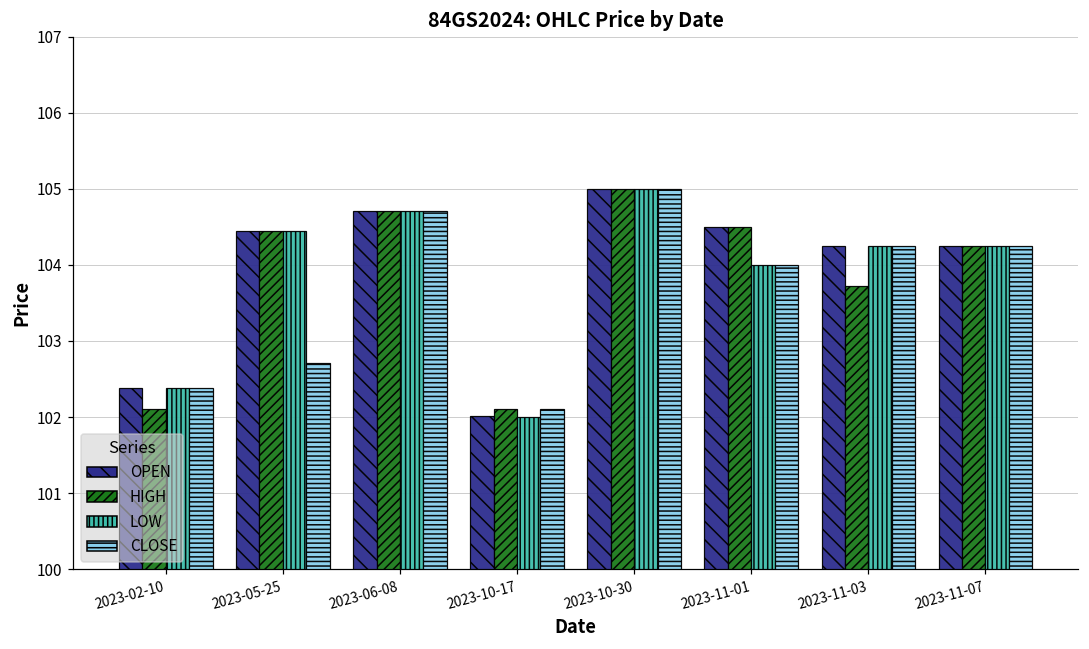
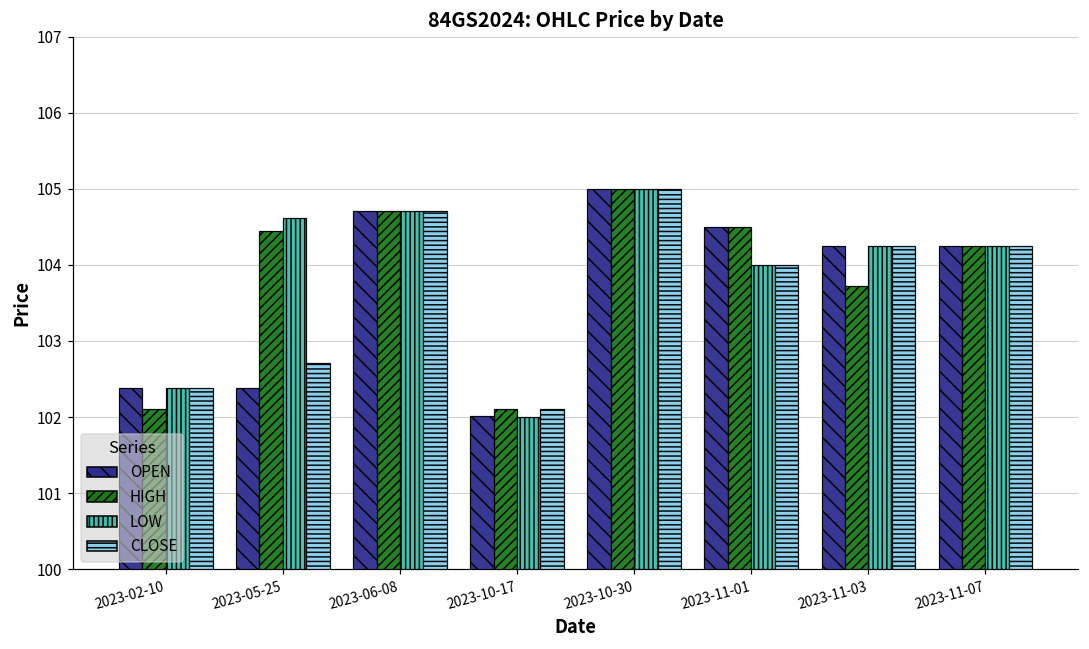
  {
    "OPEN": {
      "2023-02-10": 102.4,
-     "2023-05-25": 104.5,
+     "2023-05-25": 102.4,
      "2023-06-08": 104.7,
      "2023-10-17": 102.0,
      "2023-10-30": 105.0,
      "2023-11-01": 104.5,
      "2023-11-03": 104.3,
      "2023-11-07": 104.3
    },
    "HIGH": {
      "2023-02-10": 102.1,
      "2023-05-25": 104.5,
      "2023-06-08": 104.7,
      "2023-10-17": 102.1,
      "2023-10-30": 105.0,
      "2023-11-01": 104.5,
      "2023-11-03": 103.7,
      "2023-11-07": 104.3
    },
    "LOW": {
      "2023-02-10": 102.4,
-     "2023-05-25": 104.5,
+     "2023-05-25": 104.6,
      "2023-06-08": 104.7,
      "2023-10-17": 102.0,
      "2023-10-30": 105.0,
      "2023-11-01": 104.0,
      "2023-11-03": 104.3,
      "2023-11-07": 104.3
    },
    "CLOSE": {
      "2023-02-10": 102.4,
      "2023-05-25": 102.7,
      "2023-06-08": 104.7,
      "2023-10-17": 102.1,
      "2023-10-30": 105.0,
      "2023-11-01": 104.0,
      "2023-11-03": 104.3,
      "2023-11-07": 104.3
    }
  }
